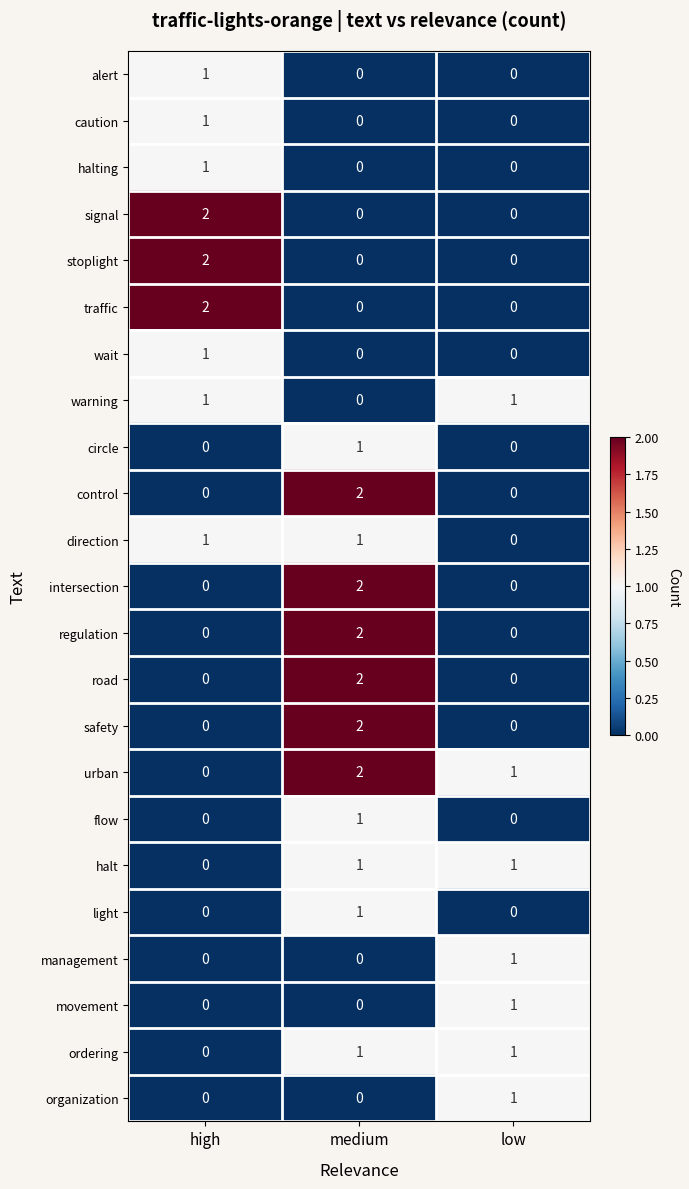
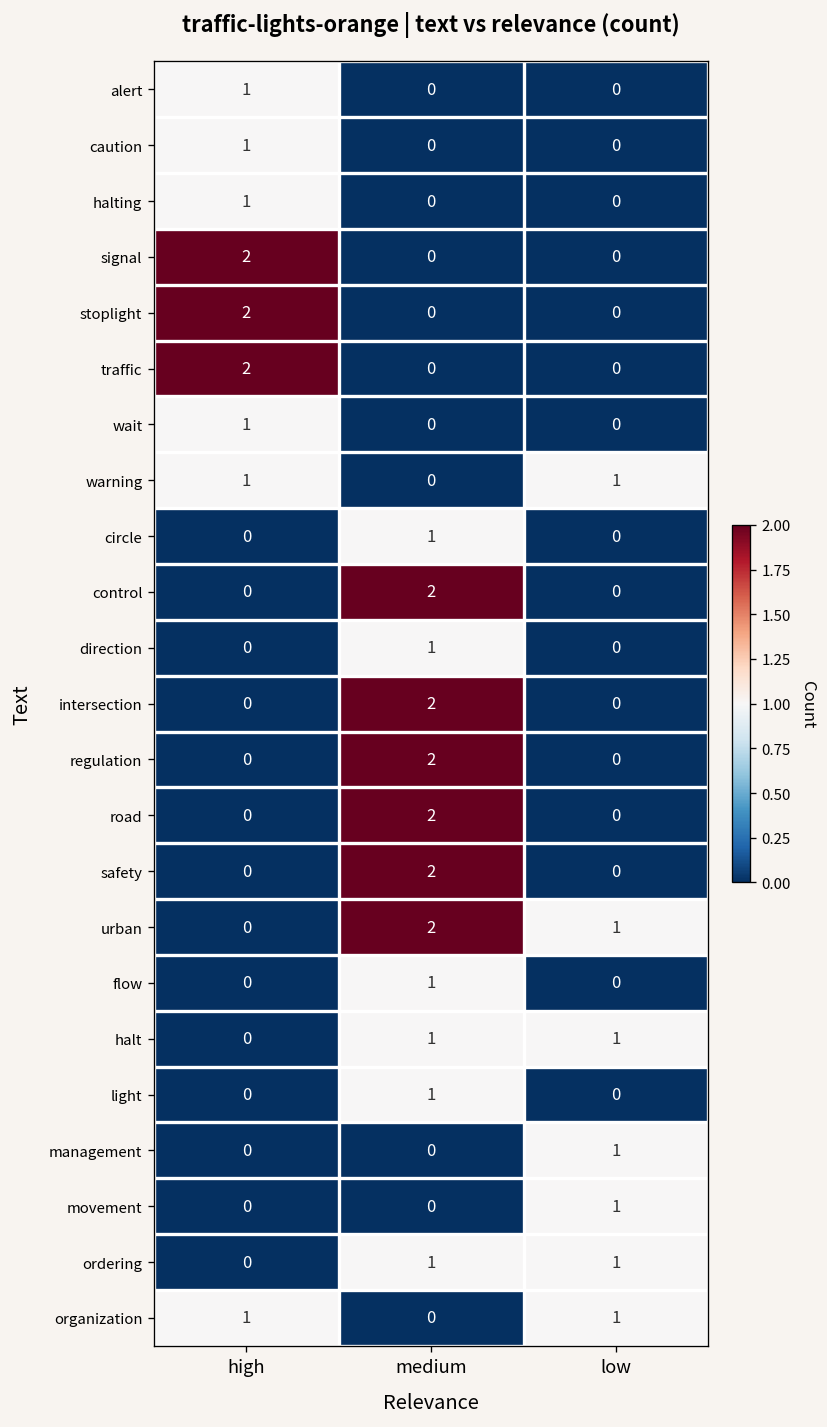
  {
    "alert": {
      "high": 1,
      "medium": 0,
      "low": 0
    },
    "caution": {
      "high": 1,
      "medium": 0,
      "low": 0
    },
    "halting": {
      "high": 1,
      "medium": 0,
      "low": 0
    },
    "signal": {
      "high": 2,
      "medium": 0,
      "low": 0
    },
    "stoplight": {
      "high": 2,
      "medium": 0,
      "low": 0
    },
    "traffic": {
      "high": 2,
      "medium": 0,
      "low": 0
    },
    "wait": {
      "high": 1,
      "medium": 0,
      "low": 0
    },
    "warning": {
      "high": 1,
      "medium": 0,
      "low": 1
    },
    "circle": {
      "high": 0,
      "medium": 1,
      "low": 0
    },
    "control": {
      "high": 0,
      "medium": 2,
      "low": 0
    },
    "direction": {
-     "high": 1,
+     "high": 0,
      "medium": 1,
      "low": 0
    },
    "intersection": {
      "high": 0,
      "medium": 2,
      "low": 0
    },
    "regulation": {
      "high": 0,
      "medium": 2,
      "low": 0
    },
    "road": {
      "high": 0,
      "medium": 2,
      "low": 0
    },
    "safety": {
      "high": 0,
      "medium": 2,
      "low": 0
    },
    "urban": {
      "high": 0,
      "medium": 2,
      "low": 1
    },
    "flow": {
      "high": 0,
      "medium": 1,
      "low": 0
    },
    "halt": {
      "high": 0,
      "medium": 1,
      "low": 1
    },
    "light": {
      "high": 0,
      "medium": 1,
      "low": 0
    },
    "management": {
      "high": 0,
      "medium": 0,
      "low": 1
    },
    "movement": {
      "high": 0,
      "medium": 0,
      "low": 1
    },
    "ordering": {
      "high": 0,
      "medium": 1,
      "low": 1
    },
    "organization": {
-     "high": 0,
+     "high": 1,
      "medium": 0,
      "low": 1
    }
  }
